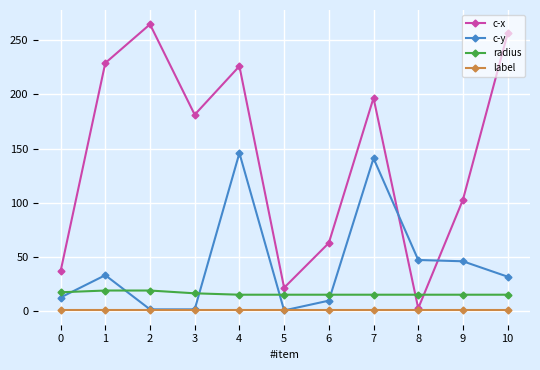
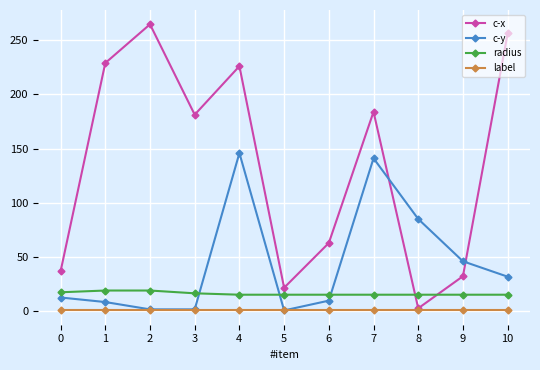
  {
    "c-x": {
      "0": 36,
      "1": 229,
      "2": 265,
      "3": 181,
      "4": 226,
      "5": 21,
      "6": 63,
-     "7": 197,
-     "9": 103
+     "7": 184,
+     "9": 32
    },
    "c-y": {
      "0": 12,
-     "1": 33,
+     "1": 8,
      "4": 146,
      "6": 9,
      "7": 141,
-     "8": 47,
+     "8": 85,
      "9": 46,
      "10": 32
    },
    "radius": {
      "0": 17,
      "1": 19,
      "2": 19,
      "3": 16,
      "4": 15,
      "5": 15,
      "6": 15,
      "7": 15,
      "8": 15,
      "9": 15,
      "10": 15
    },
    "label": {
      "0": 1,
      "1": 1,
      "4": 1,
      "6": 1,
      "7": 1,
      "9": 1,
      "10": 1
    }
  }
